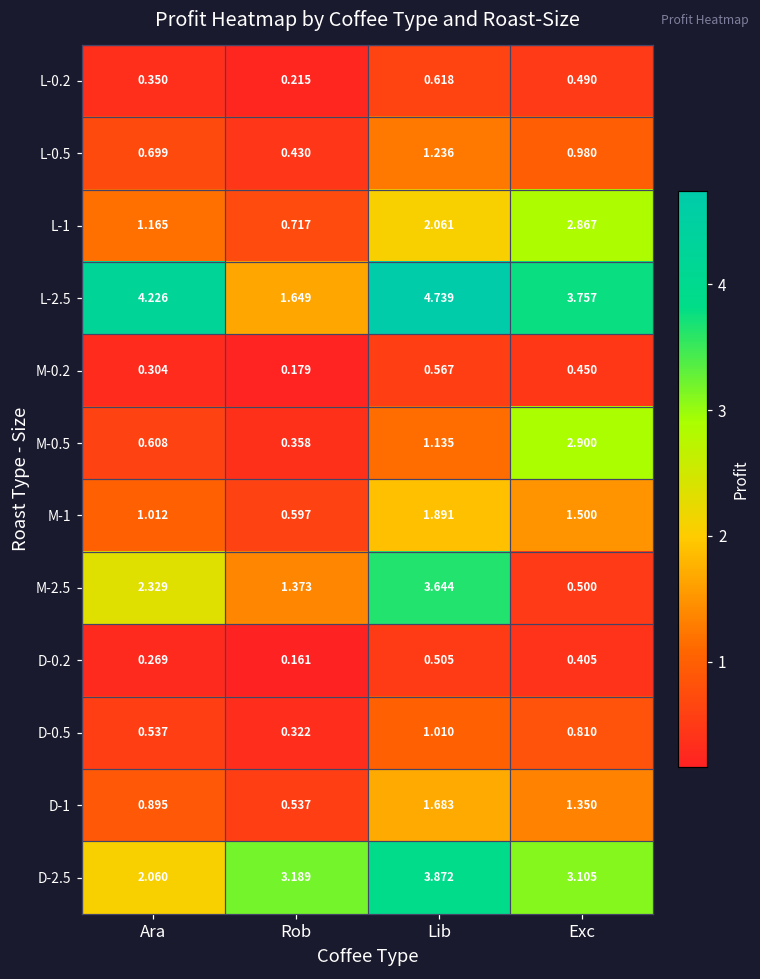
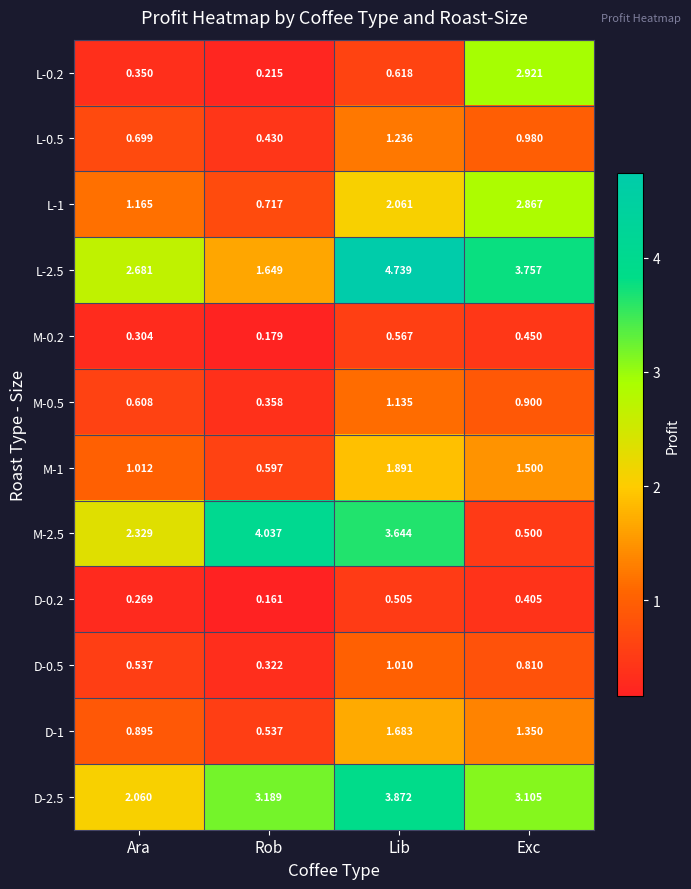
  {
    "L-0.2": {
      "Ara": 0.350,
      "Rob": 0.215,
      "Lib": 0.618,
-     "Exc": 0.490
+     "Exc": 2.921
    },
    "L-0.5": {
      "Ara": 0.699,
      "Rob": 0.430,
      "Lib": 1.236,
      "Exc": 0.980
    },
    "L-1": {
      "Ara": 1.165,
      "Rob": 0.717,
      "Lib": 2.061,
      "Exc": 2.867
    },
    "L-2.5": {
-     "Ara": 4.226,
+     "Ara": 2.681,
      "Rob": 1.649,
      "Lib": 4.739,
      "Exc": 3.757
    },
    "M-0.2": {
      "Ara": 0.304,
      "Rob": 0.179,
      "Lib": 0.567,
      "Exc": 0.450
    },
    "M-0.5": {
      "Ara": 0.608,
      "Rob": 0.358,
      "Lib": 1.135,
-     "Exc": 2.900
+     "Exc": 0.900
    },
    "M-1": {
      "Ara": 1.012,
      "Rob": 0.597,
      "Lib": 1.891,
      "Exc": 1.500
    },
    "M-2.5": {
      "Ara": 2.329,
-     "Rob": 1.373,
+     "Rob": 4.037,
      "Lib": 3.644,
      "Exc": 0.500
    },
    "D-0.2": {
      "Ara": 0.269,
      "Rob": 0.161,
      "Lib": 0.505,
      "Exc": 0.405
    },
    "D-0.5": {
      "Ara": 0.537,
      "Rob": 0.322,
      "Lib": 1.010,
      "Exc": 0.810
    },
    "D-1": {
      "Ara": 0.895,
      "Rob": 0.537,
      "Lib": 1.683,
      "Exc": 1.350
    },
    "D-2.5": {
      "Ara": 2.060,
      "Rob": 3.189,
      "Lib": 3.872,
      "Exc": 3.105
    }
  }
